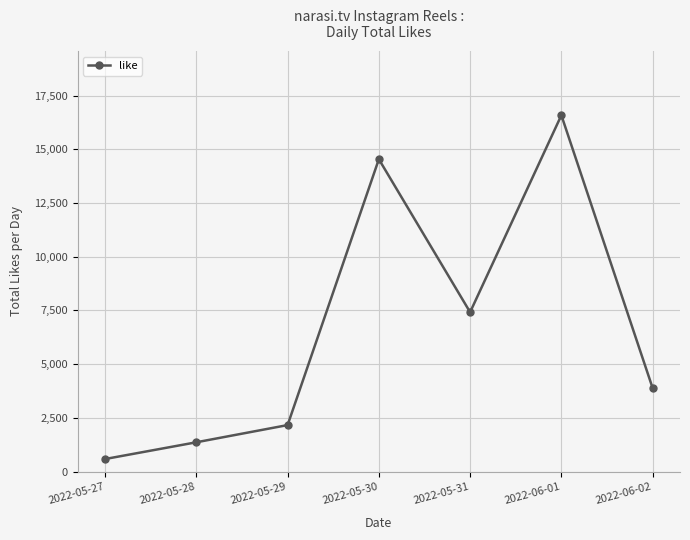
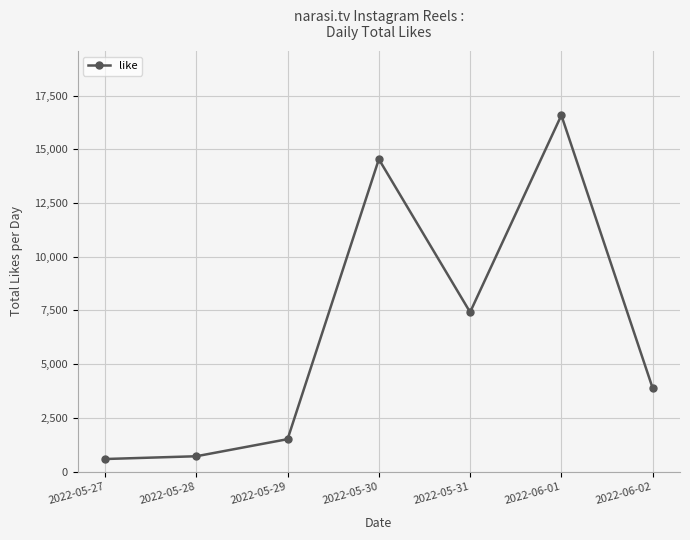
  {
    "2022-05-27": "600",
-   "2022-05-28": "1,400",
-   "2022-05-29": "2,200",
+   "2022-05-28": "700",
+   "2022-05-29": "1,500",
    "2022-05-30": "14,500",
    "2022-05-31": "7,400",
    "2022-06-01": "16,600",
    "2022-06-02": "3,900"
  }
